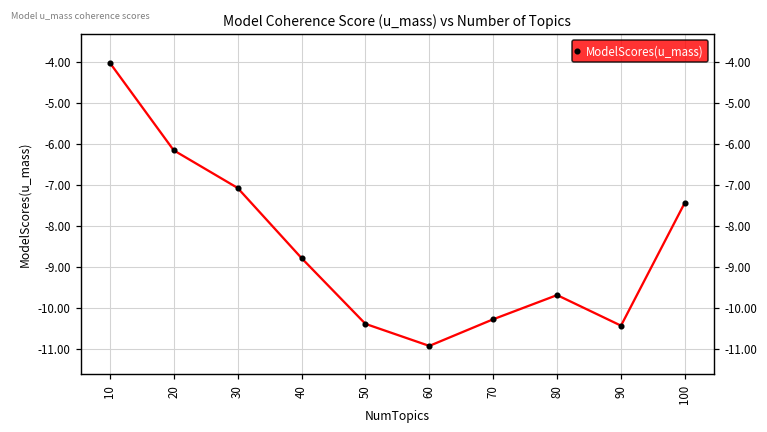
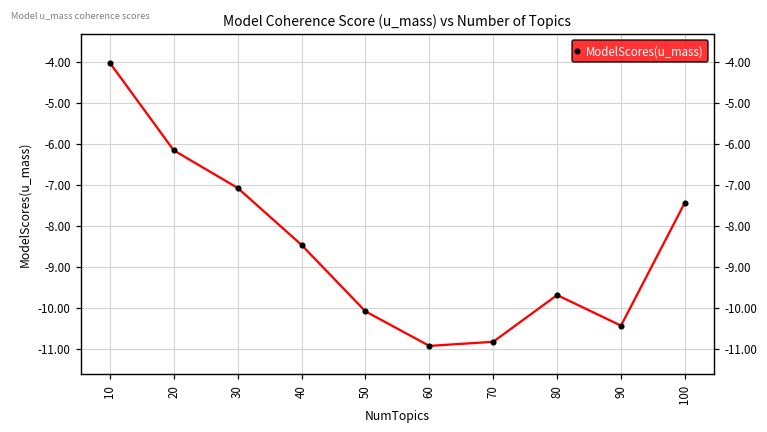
  {
    "10": -4.0,
    "20": -6.2,
    "30": -7.1,
-   "40": -8.8,
-   "50": -10.4,
+   "40": -8.5,
+   "50": -10.1,
    "60": -10.9,
-   "70": -10.3,
+   "70": -10.8,
    "80": -9.7,
    "90": -10.4,
    "100": -7.4
  }
